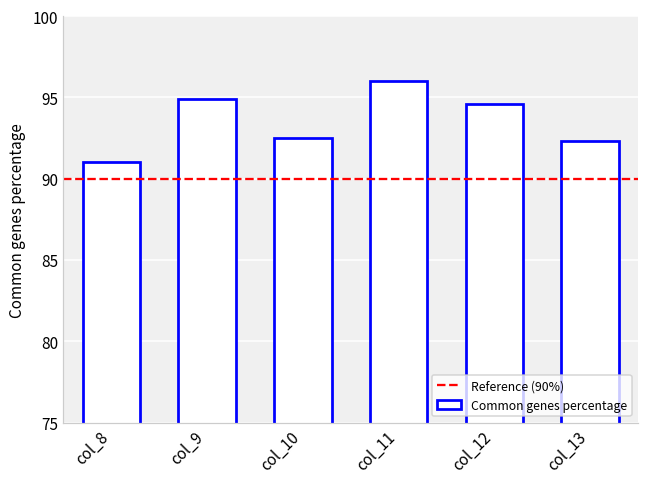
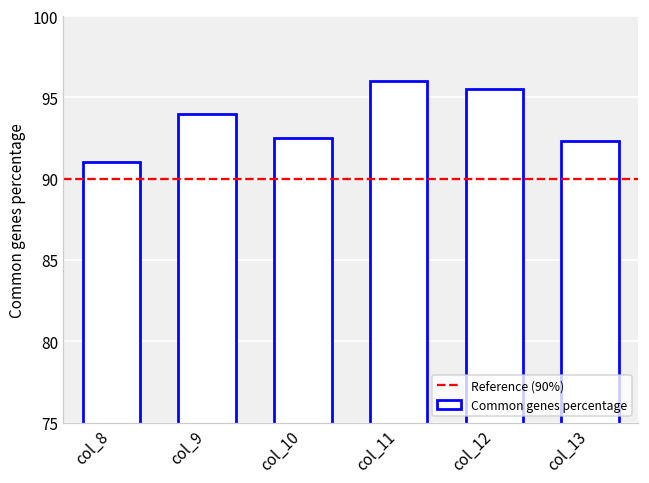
  {
    "col_8": 91.0,
-   "col_9": 94.9,
+   "col_9": 94.0,
    "col_10": 92.5,
    "col_11": 96.0,
-   "col_12": 94.6,
+   "col_12": 95.5,
    "col_13": 92.3
  }
